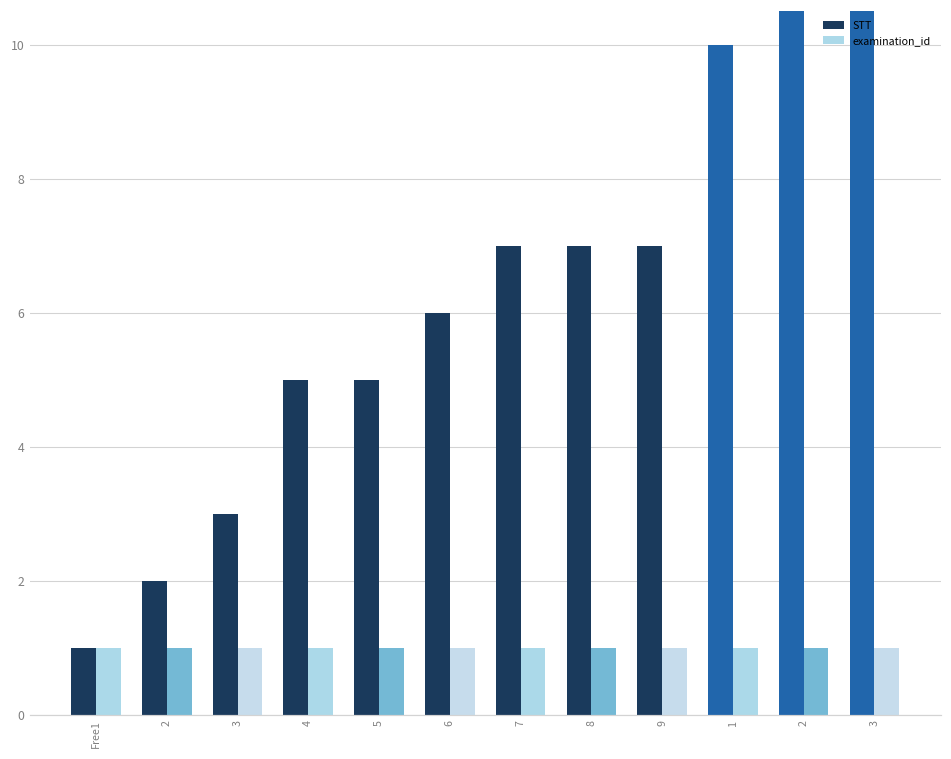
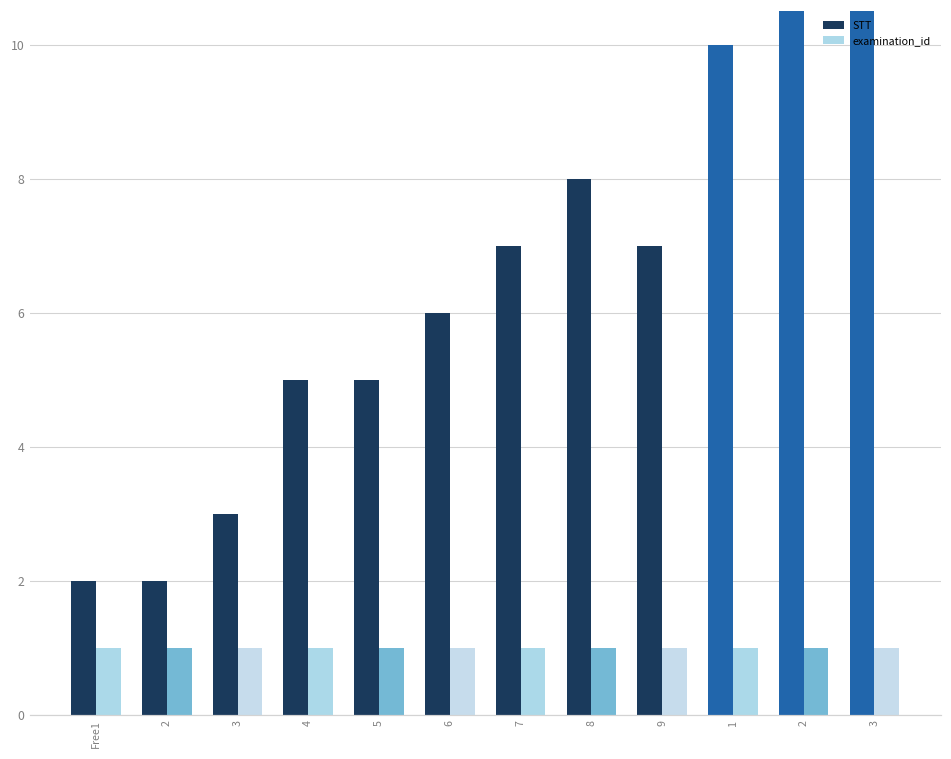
  {
    "STT": {
-     "Free1": 1,
+     "Free1": 2,
      "4": 5,
      "5": 5,
      "6": 6,
      "7": 7,
-     "8": 7,
+     "8": 8,
      "9": 7,
      "1": 10
    },
    "examination_id": {
      "Free1": 1,
      "4": 1,
      "5": 1,
      "6": 1,
      "7": 1,
      "8": 1,
      "9": 1,
      "1": 1
    }
  }
